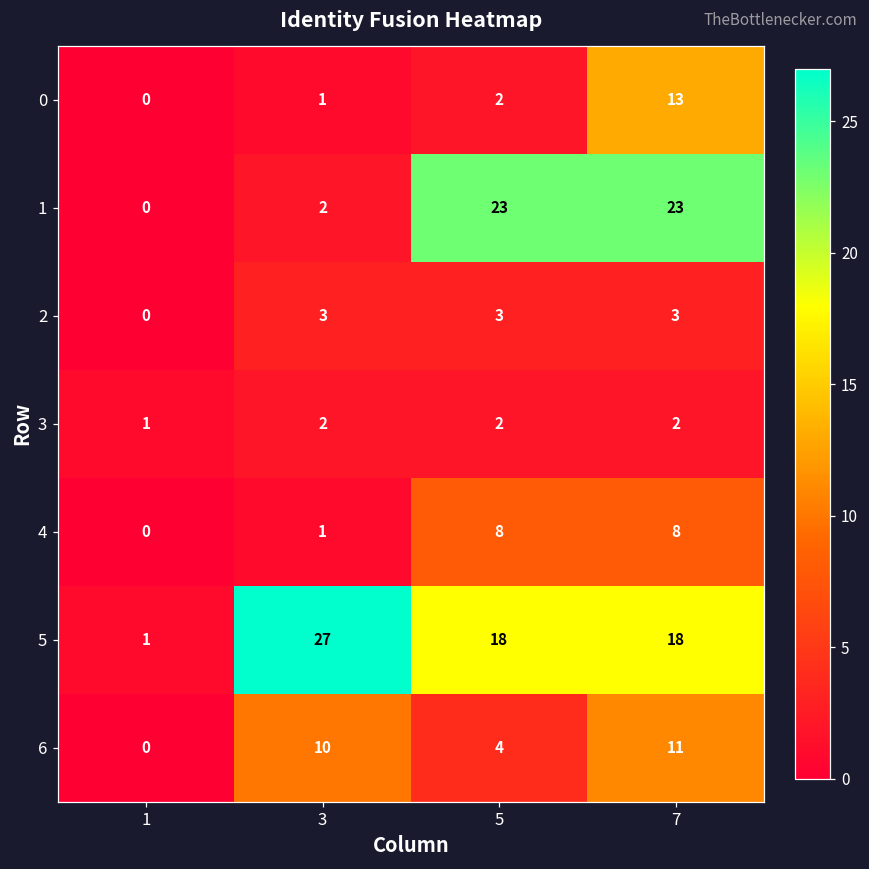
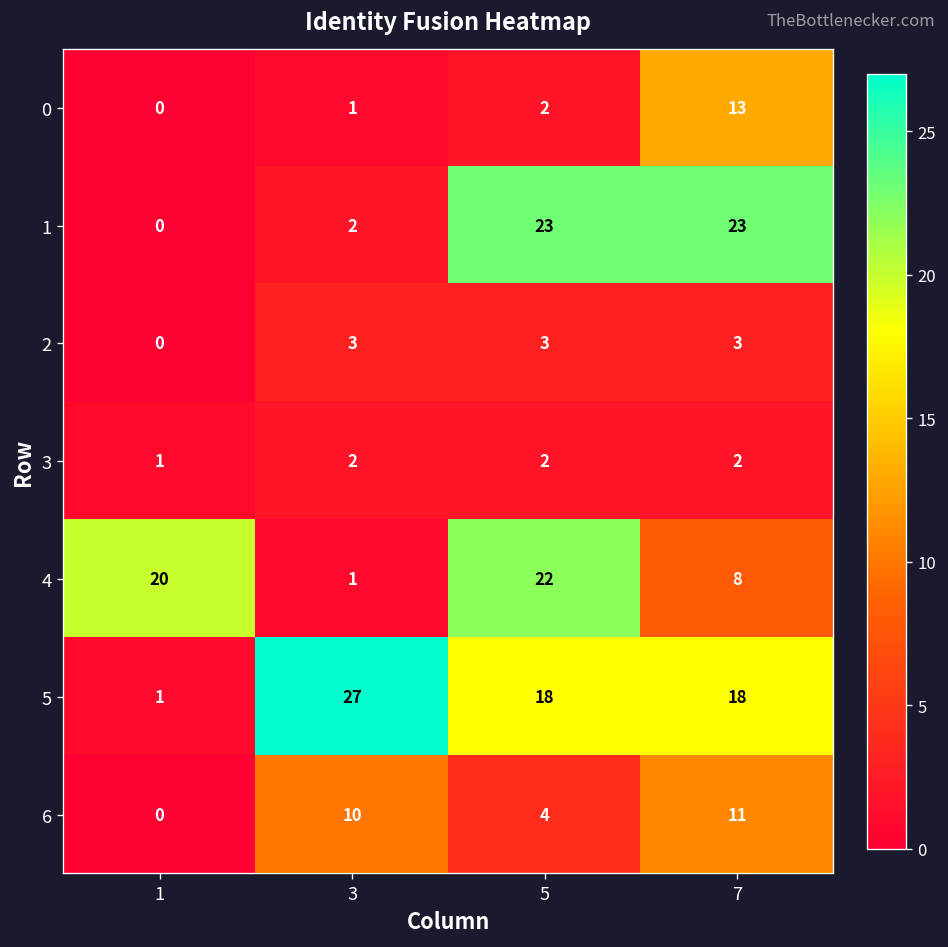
  {
    "0": {
      "1": 0,
      "3": 1,
      "5": 2,
      "7": 13
    },
    "1": {
      "1": 0,
      "3": 2,
      "5": 23,
      "7": 23
    },
    "2": {
      "1": 0,
      "3": 3,
      "5": 3,
      "7": 3
    },
    "3": {
      "1": 1,
      "3": 2,
      "5": 2,
      "7": 2
    },
    "4": {
-     "1": 0,
+     "1": 20,
      "3": 1,
-     "5": 8,
+     "5": 22,
      "7": 8
    },
    "5": {
      "1": 1,
      "3": 27,
      "5": 18,
      "7": 18
    },
    "6": {
      "1": 0,
      "3": 10,
      "5": 4,
      "7": 11
    }
  }
